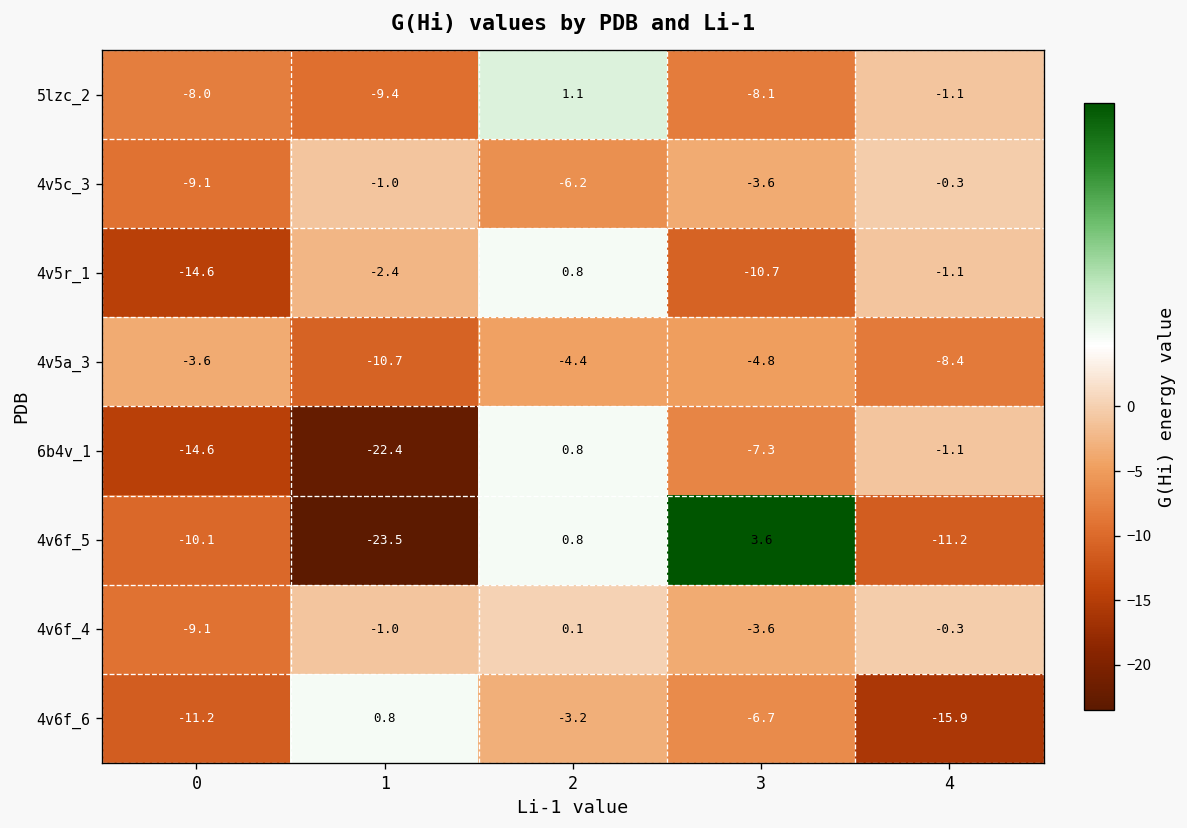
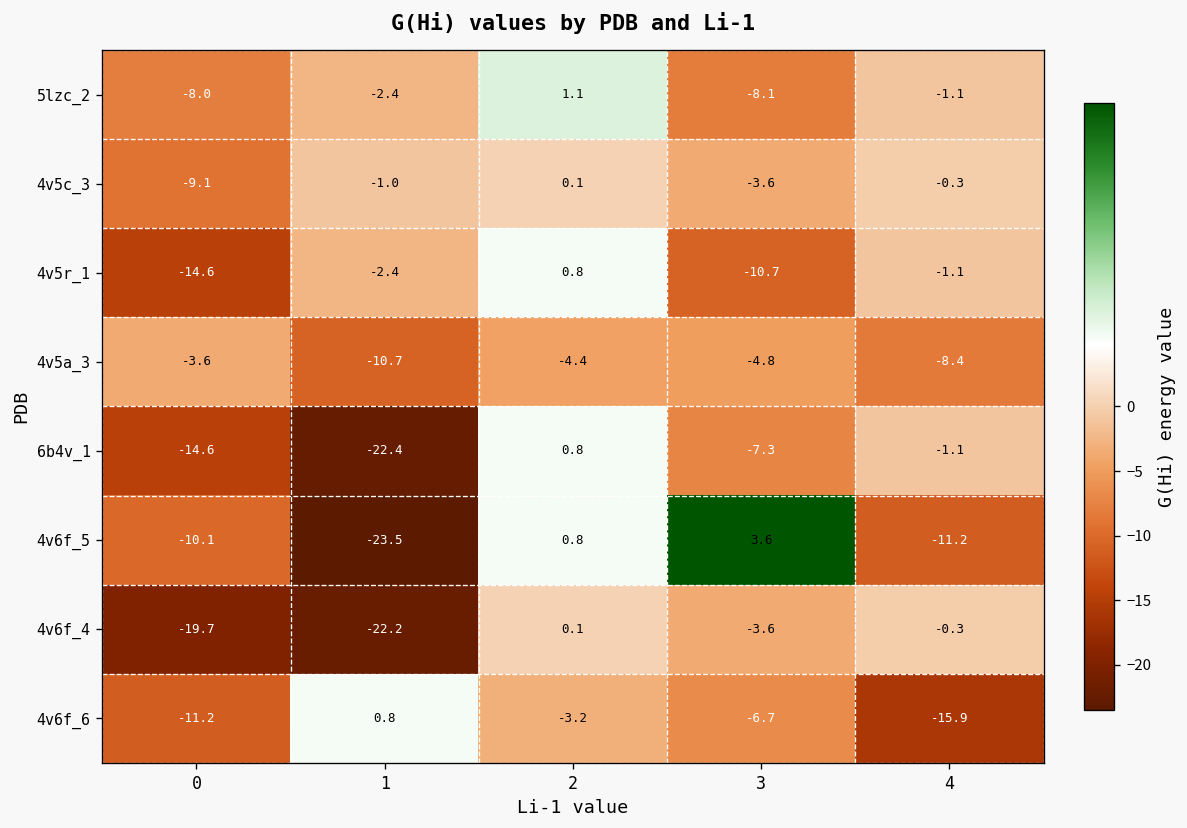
  {
    "5lzc_2": {
      "0": -8.0,
-     "1": -9.4,
+     "1": -2.4,
      "2": 1.1,
      "3": -8.1,
      "4": -1.1
    },
    "4v5c_3": {
      "0": -9.1,
      "1": -1.0,
-     "2": -6.2,
+     "2": 0.1,
      "3": -3.6,
      "4": -0.3
    },
    "4v5r_1": {
      "0": -14.6,
      "1": -2.4,
      "2": 0.8,
      "3": -10.7,
      "4": -1.1
    },
    "4v5a_3": {
      "0": -3.6,
      "1": -10.7,
      "2": -4.4,
      "3": -4.8,
      "4": -8.4
    },
    "6b4v_1": {
      "0": -14.6,
      "1": -22.4,
      "2": 0.8,
      "3": -7.3,
      "4": -1.1
    },
    "4v6f_5": {
      "0": -10.1,
      "1": -23.5,
      "2": 0.8,
      "3": 3.6,
      "4": -11.2
    },
    "4v6f_4": {
-     "0": -9.1,
-     "1": -1.0,
+     "0": -19.7,
+     "1": -22.2,
      "2": 0.1,
      "3": -3.6,
      "4": -0.3
    },
    "4v6f_6": {
      "0": -11.2,
      "1": 0.8,
      "2": -3.2,
      "3": -6.7,
      "4": -15.9
    }
  }
